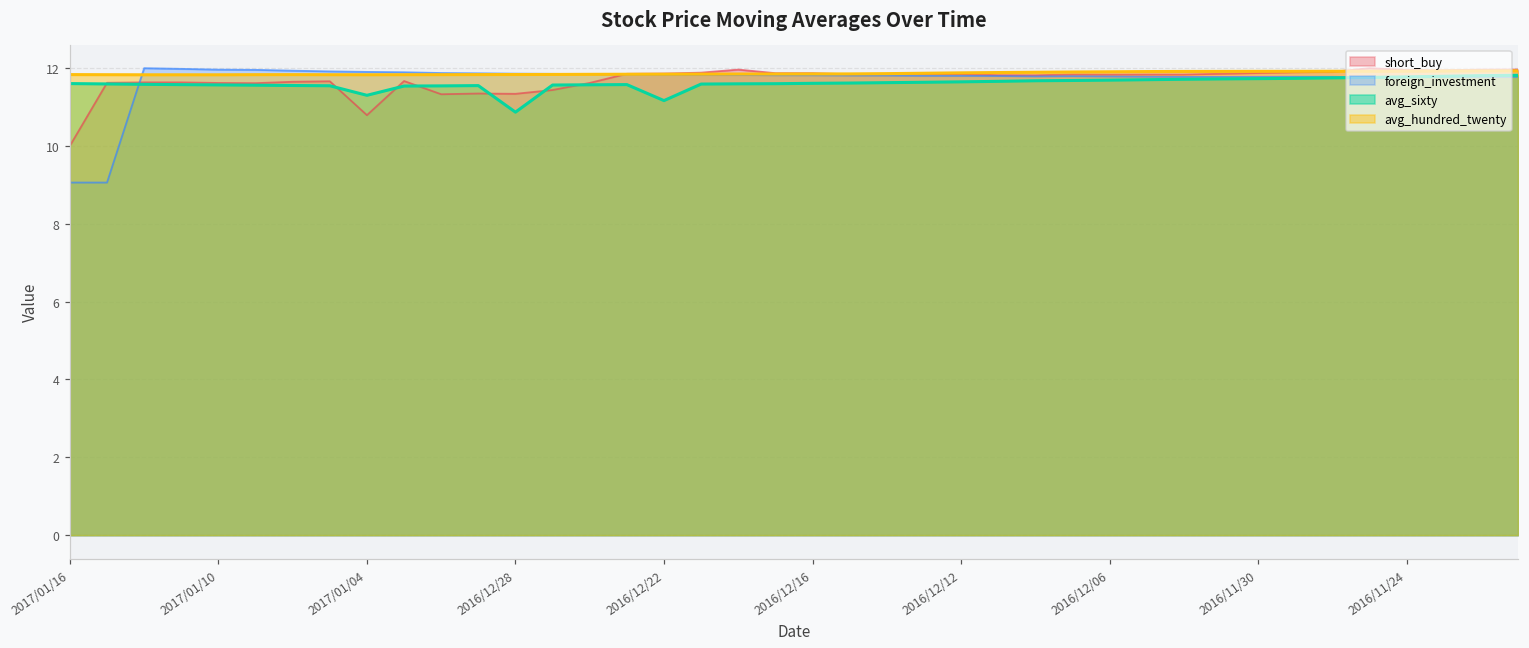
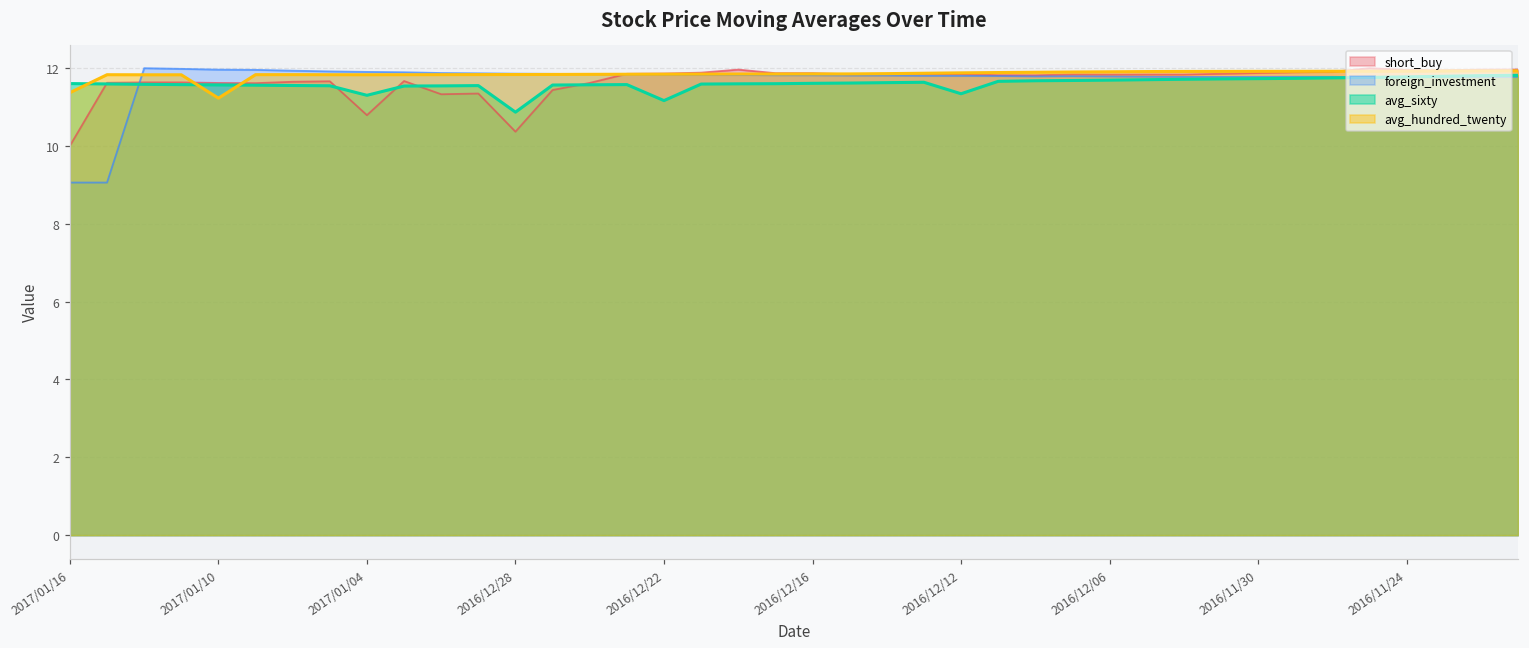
  {
    "short_buy": {
      "2017/01/16": 10.0,
      "2017/01/04": 10.8,
-     "2016/12/28": 11.3
+     "2016/12/28": 10.4
    },
    "foreign_investment": {
      "2017/01/16": 9.1,
      "2017/01/10": 12.0,
      "2017/01/04": 11.9
    },
    "avg_sixty": {
      "2017/01/16": 11.6,
      "2017/01/04": 11.3,
      "2016/12/28": 10.9,
      "2016/12/22": 11.2,
      "2016/12/16": 11.6,
-     "2016/12/12": 11.6,
+     "2016/12/12": 11.3,
      "2016/12/06": 11.7
    },
    "avg_hundred_twenty": {
-     "2017/01/16": 11.8,
-     "2017/01/10": 11.8,
+     "2017/01/16": 11.4,
+     "2017/01/10": 11.2,
      "2017/01/04": 11.8
    }
  }
